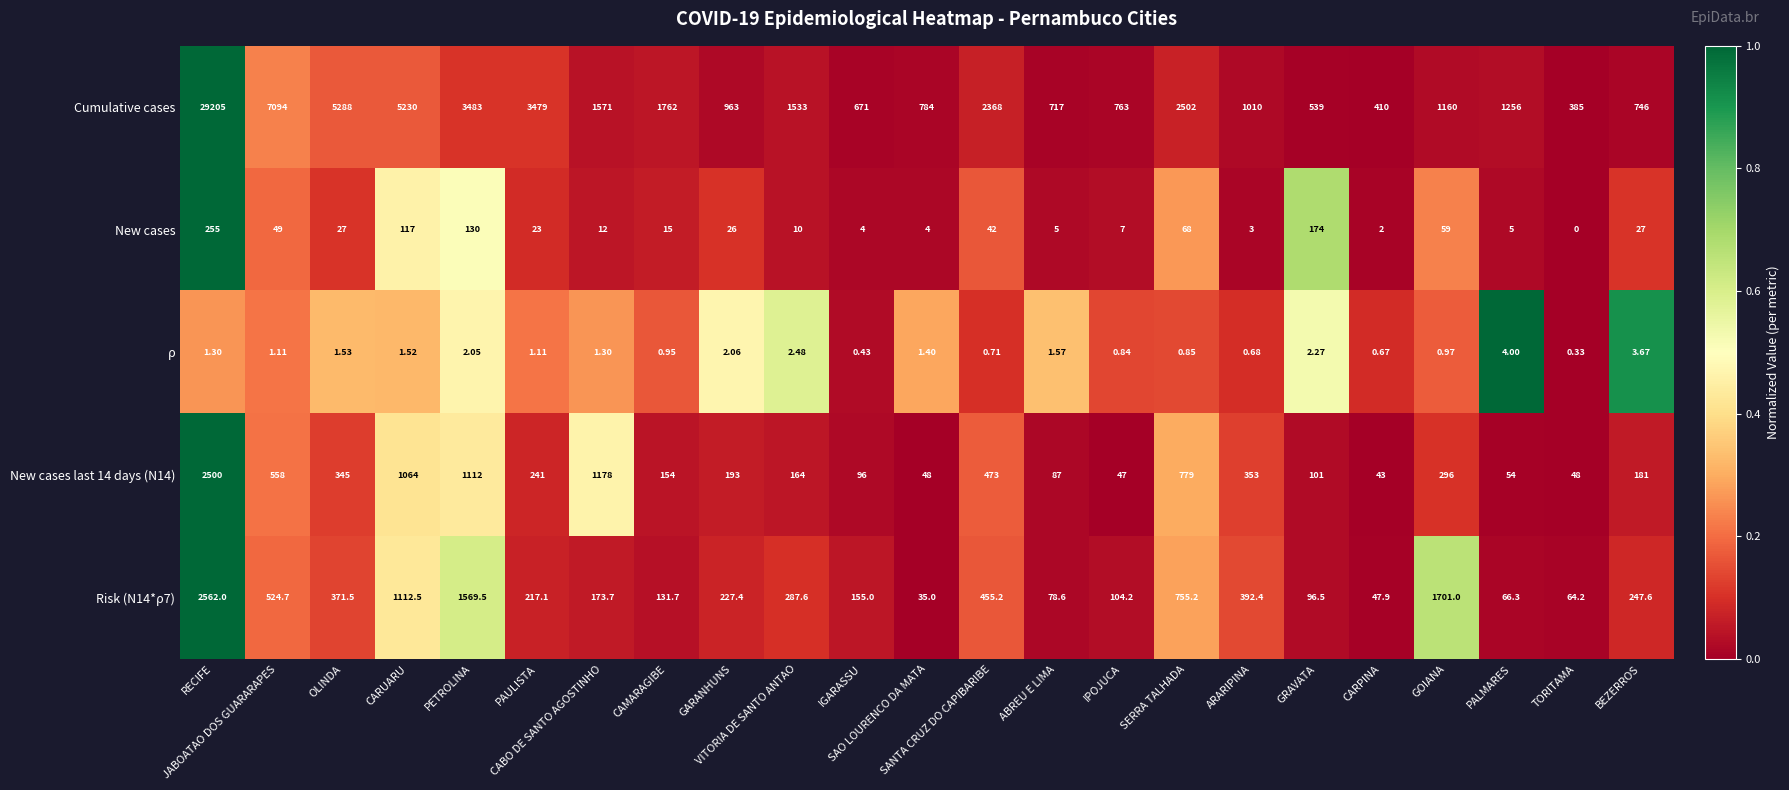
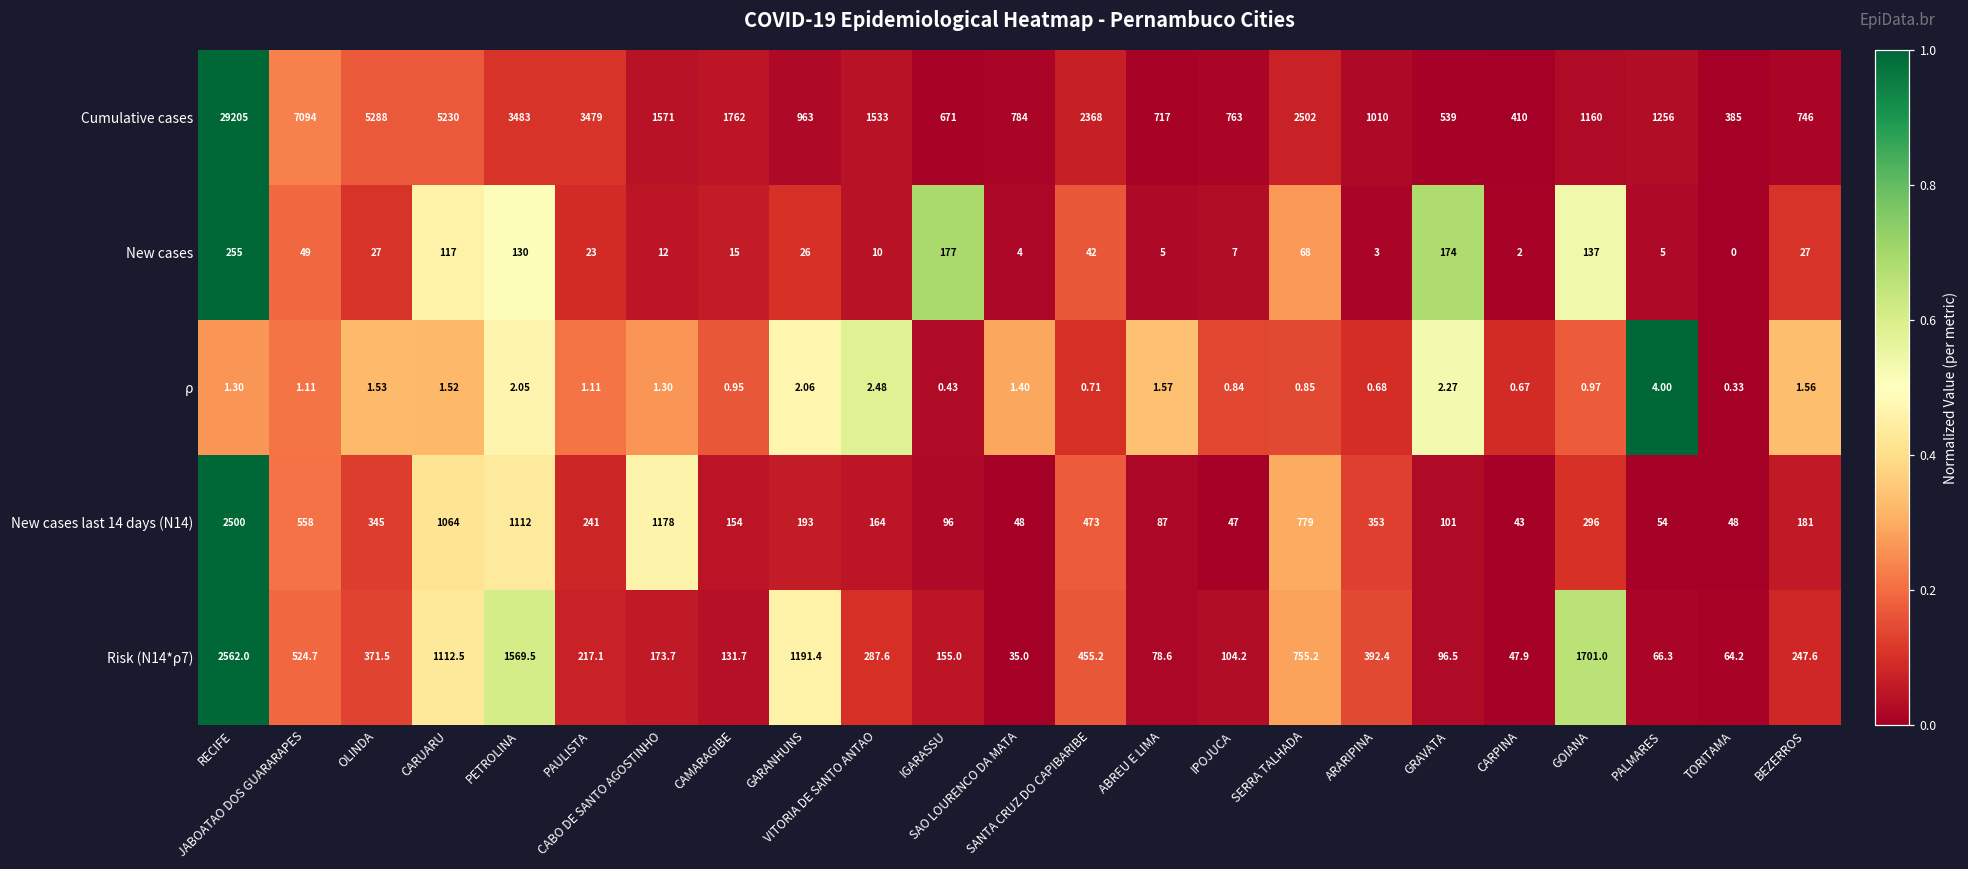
  {
    "Cumulative cases": {
      "RECIFE": 29205,
      "JABOATAO DOS GUARARAPES": 7094,
      "OLINDA": 5288,
      "CARUARU": 5230,
      "PETROLINA": 3483,
      "PAULISTA": 3479,
      "CABO DE SANTO AGOSTINHO": 1571,
      "CAMARAGIBE": 1762,
      "GARANHUNS": 963,
      "VITORIA DE SANTO ANTAO": 1533,
      "IGARASSU": 671,
      "SAO LOURENCO DA MATA": 784,
      "SANTA CRUZ DO CAPIBARIBE": 2368,
      "ABREU E LIMA": 717,
      "IPOJUCA": 763,
      "SERRA TALHADA": 2502,
      "ARARIPINA": 1010,
      "GRAVATA": 539,
      "CARPINA": 410,
      "GOIANA": 1160,
      "PALMARES": 1256,
      "TORITAMA": 385,
      "BEZERROS": 746
    },
    "New cases": {
      "RECIFE": 255,
      "JABOATAO DOS GUARARAPES": 49,
      "OLINDA": 27,
      "CARUARU": 117,
      "PETROLINA": 130,
      "PAULISTA": 23,
      "CABO DE SANTO AGOSTINHO": 12,
      "CAMARAGIBE": 15,
      "GARANHUNS": 26,
      "VITORIA DE SANTO ANTAO": 10,
-     "IGARASSU": 4,
+     "IGARASSU": 177,
      "SAO LOURENCO DA MATA": 4,
      "SANTA CRUZ DO CAPIBARIBE": 42,
      "ABREU E LIMA": 5,
      "IPOJUCA": 7,
      "SERRA TALHADA": 68,
      "ARARIPINA": 3,
      "GRAVATA": 174,
      "CARPINA": 2,
-     "GOIANA": 59,
+     "GOIANA": 137,
      "PALMARES": 5,
      "TORITAMA": 0,
      "BEZERROS": 27
    },
    "ρ": {
      "RECIFE": 1.30,
      "JABOATAO DOS GUARARAPES": 1.11,
      "OLINDA": 1.53,
      "CARUARU": 1.52,
      "PETROLINA": 2.05,
      "PAULISTA": 1.11,
      "CABO DE SANTO AGOSTINHO": 1.30,
      "CAMARAGIBE": 0.95,
      "GARANHUNS": 2.06,
      "VITORIA DE SANTO ANTAO": 2.48,
      "IGARASSU": 0.43,
      "SAO LOURENCO DA MATA": 1.40,
      "SANTA CRUZ DO CAPIBARIBE": 0.71,
      "ABREU E LIMA": 1.57,
      "IPOJUCA": 0.84,
      "SERRA TALHADA": 0.85,
      "ARARIPINA": 0.68,
      "GRAVATA": 2.27,
      "CARPINA": 0.67,
      "GOIANA": 0.97,
      "PALMARES": 4.00,
      "TORITAMA": 0.33,
-     "BEZERROS": 3.67
+     "BEZERROS": 1.56
    },
    "New cases last 14 days (N14)": {
      "RECIFE": 2500,
      "JABOATAO DOS GUARARAPES": 558,
      "OLINDA": 345,
      "CARUARU": 1064,
      "PETROLINA": 1112,
      "PAULISTA": 241,
      "CABO DE SANTO AGOSTINHO": 1178,
      "CAMARAGIBE": 154,
      "GARANHUNS": 193,
      "VITORIA DE SANTO ANTAO": 164,
      "IGARASSU": 96,
      "SAO LOURENCO DA MATA": 48,
      "SANTA CRUZ DO CAPIBARIBE": 473,
      "ABREU E LIMA": 87,
      "IPOJUCA": 47,
      "SERRA TALHADA": 779,
      "ARARIPINA": 353,
      "GRAVATA": 101,
      "CARPINA": 43,
      "GOIANA": 296,
      "PALMARES": 54,
      "TORITAMA": 48,
      "BEZERROS": 181
    },
    "Risk (N14*ρ7)": {
      "RECIFE": 2562.0,
      "JABOATAO DOS GUARARAPES": 524.7,
      "OLINDA": 371.5,
      "CARUARU": 1112.5,
      "PETROLINA": 1569.5,
      "PAULISTA": 217.1,
      "CABO DE SANTO AGOSTINHO": 173.7,
      "CAMARAGIBE": 131.7,
-     "GARANHUNS": 227.4,
+     "GARANHUNS": 1191.4,
      "VITORIA DE SANTO ANTAO": 287.6,
      "IGARASSU": 155.0,
      "SAO LOURENCO DA MATA": 35.0,
      "SANTA CRUZ DO CAPIBARIBE": 455.2,
      "ABREU E LIMA": 78.6,
      "IPOJUCA": 104.2,
      "SERRA TALHADA": 755.2,
      "ARARIPINA": 392.4,
      "GRAVATA": 96.5,
      "CARPINA": 47.9,
      "GOIANA": 1701.0,
      "PALMARES": 66.3,
      "TORITAMA": 64.2,
      "BEZERROS": 247.6
    }
  }
